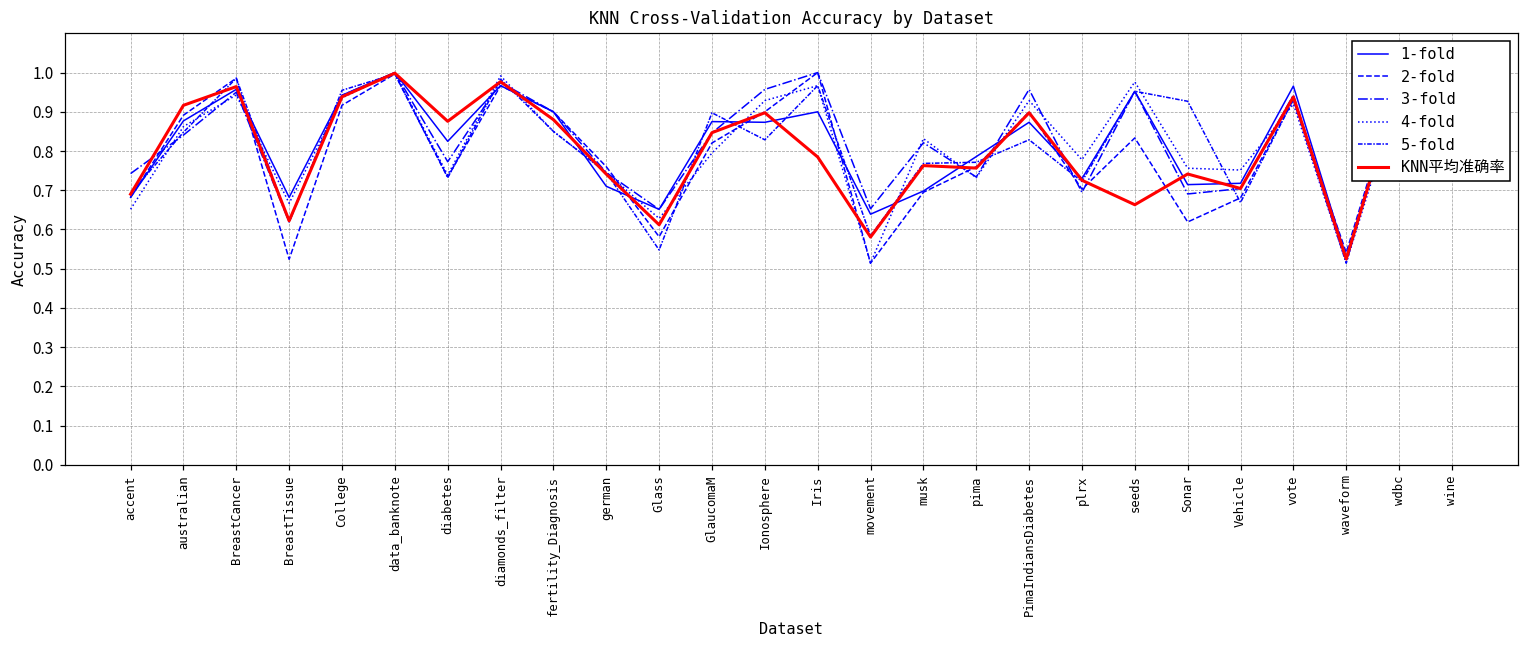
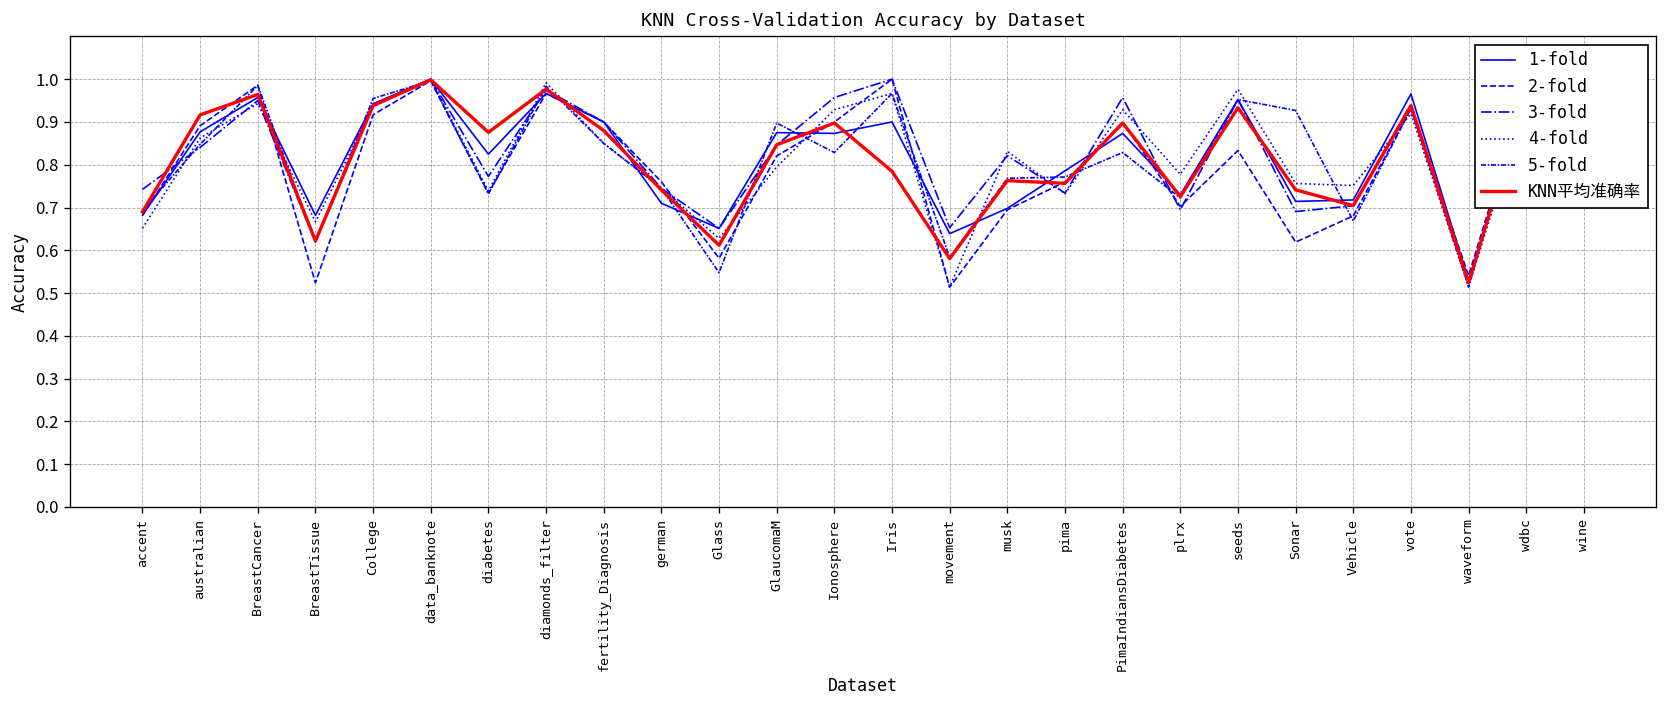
  {
    "KNN平均准确率": {
      "australian": 0.92,
      "BreastCancer": 0.96,
      "diabetes": 0.88,
      "fertility_Diagnosis": 0.88,
      "Glass": 0.61,
      "Iris": 0.78,
-     "seeds": 0.66,
+     "seeds": 0.93,
      "Sonar": 0.74
    }
  }
